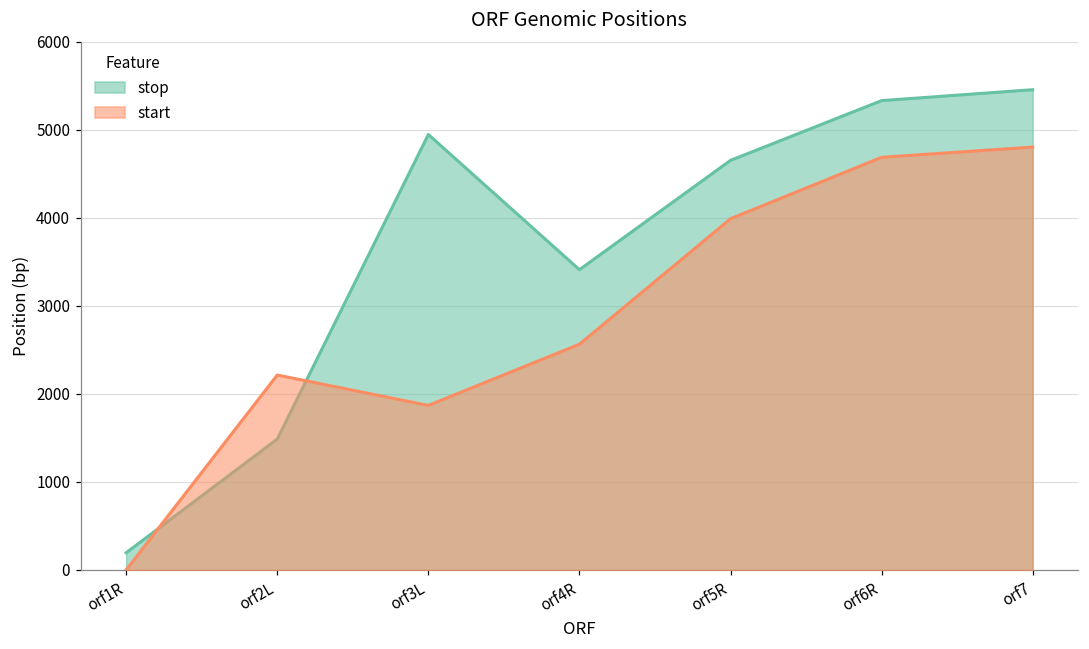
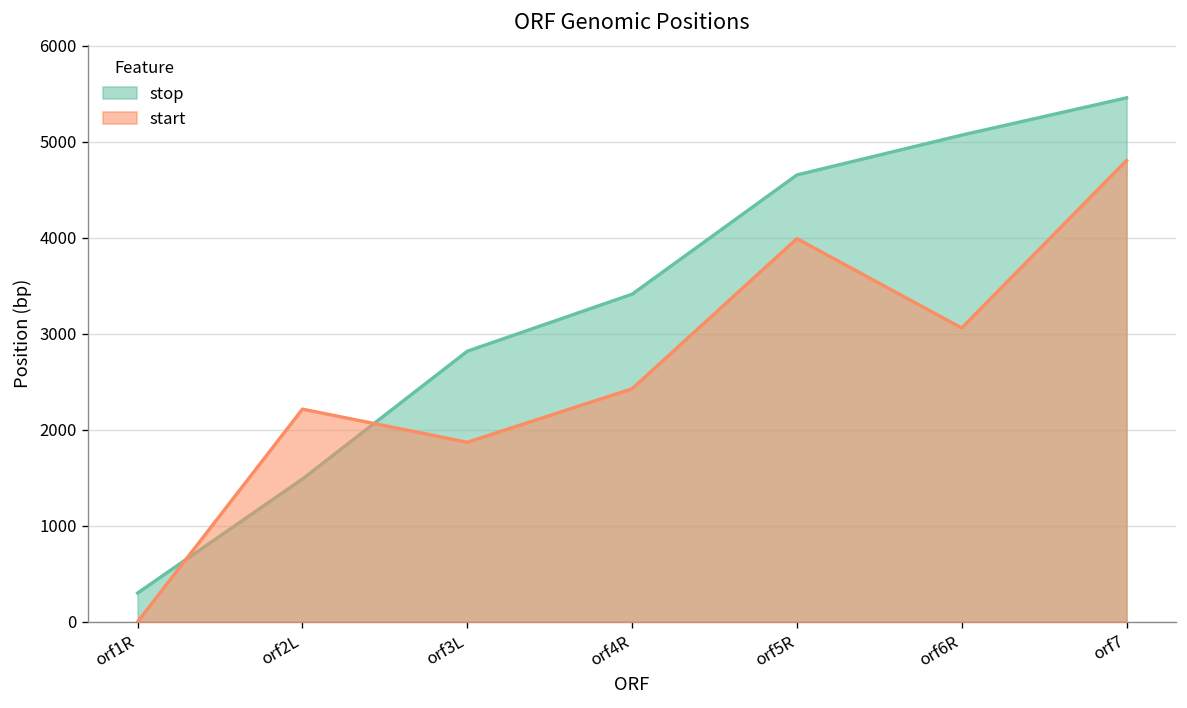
  {
    "stop": {
-     "orf1R": 200,
+     "orf1R": 300,
      "orf2L": 1500,
-     "orf3L": 4900,
+     "orf3L": 2800,
      "orf4R": 3400,
      "orf5R": 4700,
-     "orf6R": 5300,
+     "orf6R": 5100,
      "orf7": 5500
    },
    "start": {
      "orf1R": 0,
      "orf2L": 2200,
      "orf3L": 1900,
-     "orf4R": 2600,
+     "orf4R": 2400,
      "orf5R": 4000,
-     "orf6R": 4700,
+     "orf6R": 3100,
      "orf7": 4800
    }
  }
